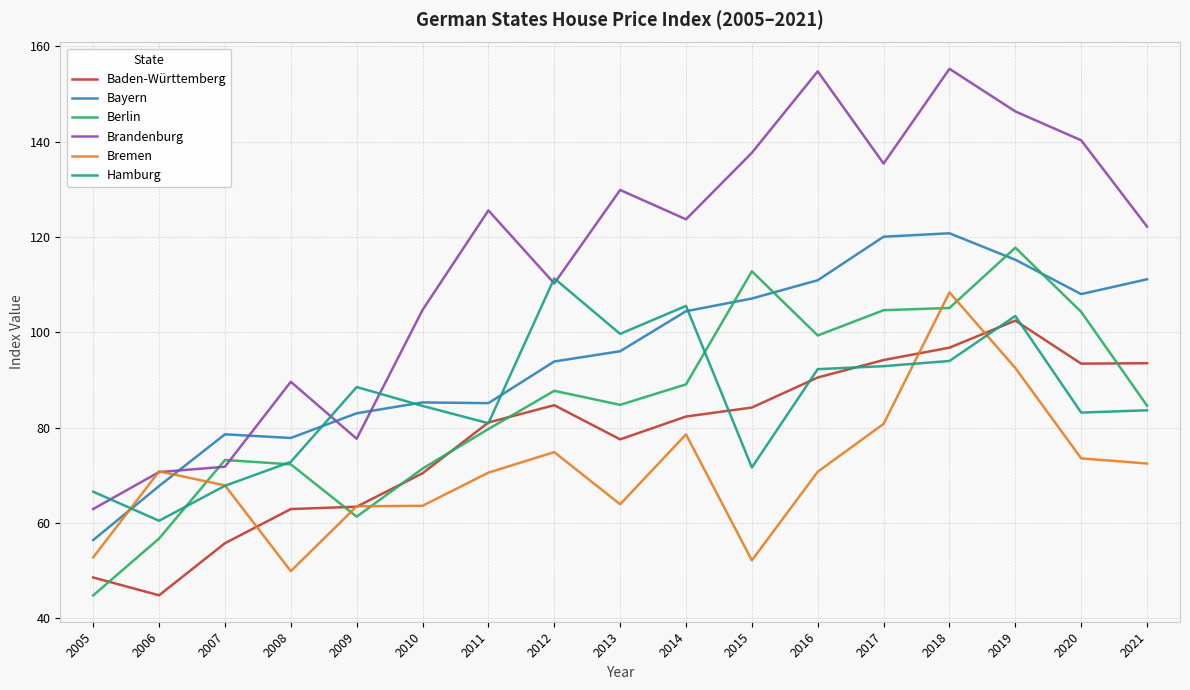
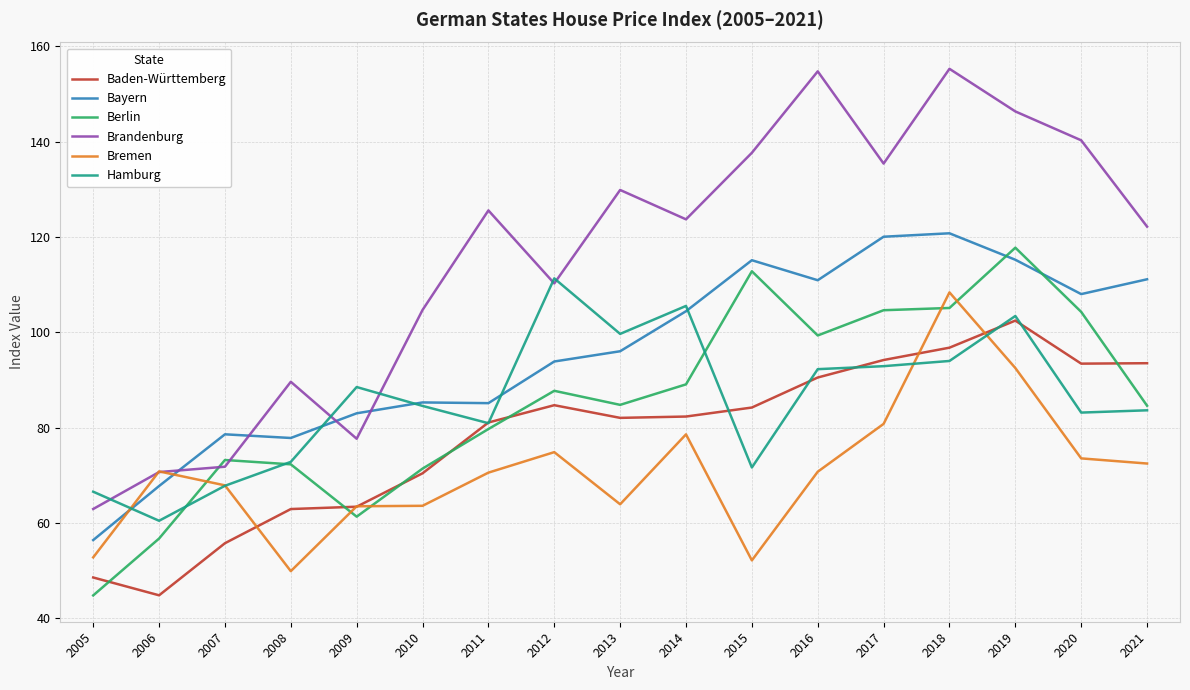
  {
    "Baden-Württemberg": {
      "2005": 49,
      "2006": 45,
      "2007": 56,
      "2008": 63,
      "2010": 70,
      "2012": 85,
-     "2013": 78,
+     "2013": 82,
      "2014": 82,
      "2015": 84,
      "2016": 90,
      "2017": 94,
      "2018": 97,
      "2019": 102,
      "2020": 93,
      "2021": 93
    },
    "Bayern": {
      "2005": 56,
      "2006": 68,
      "2007": 79,
      "2008": 78,
      "2009": 83,
      "2010": 85,
      "2011": 85,
      "2012": 94,
      "2013": 96,
      "2014": 104,
-     "2015": 107,
+     "2015": 115,
      "2016": 111,
      "2017": 120,
      "2018": 121,
      "2019": 115,
      "2020": 108,
      "2021": 111
    },
    "Brandenburg": {
      "2005": 63,
      "2007": 72,
      "2008": 90,
      "2009": 78,
      "2010": 105,
      "2011": 126,
      "2012": 110,
      "2013": 130,
      "2014": 124,
      "2015": 138,
      "2016": 155,
      "2017": 135,
      "2018": 155,
      "2019": 146,
      "2020": 140,
      "2021": 122
    },
    "Bremen": {
      "2005": 53,
      "2008": 50,
      "2010": 64,
      "2011": 71,
      "2012": 75,
      "2013": 64,
      "2014": 79,
      "2015": 52,
      "2016": 71,
      "2017": 81,
      "2018": 108,
      "2019": 92,
      "2020": 74,
      "2021": 72
    }
  }
